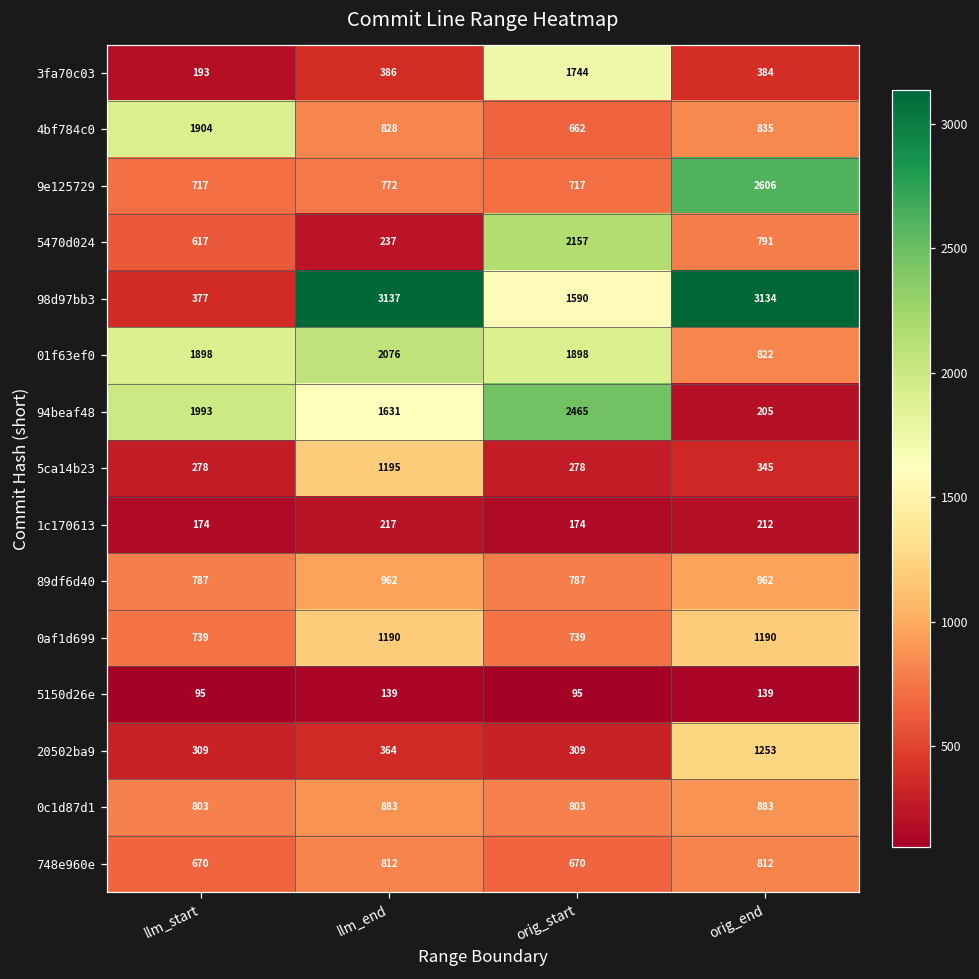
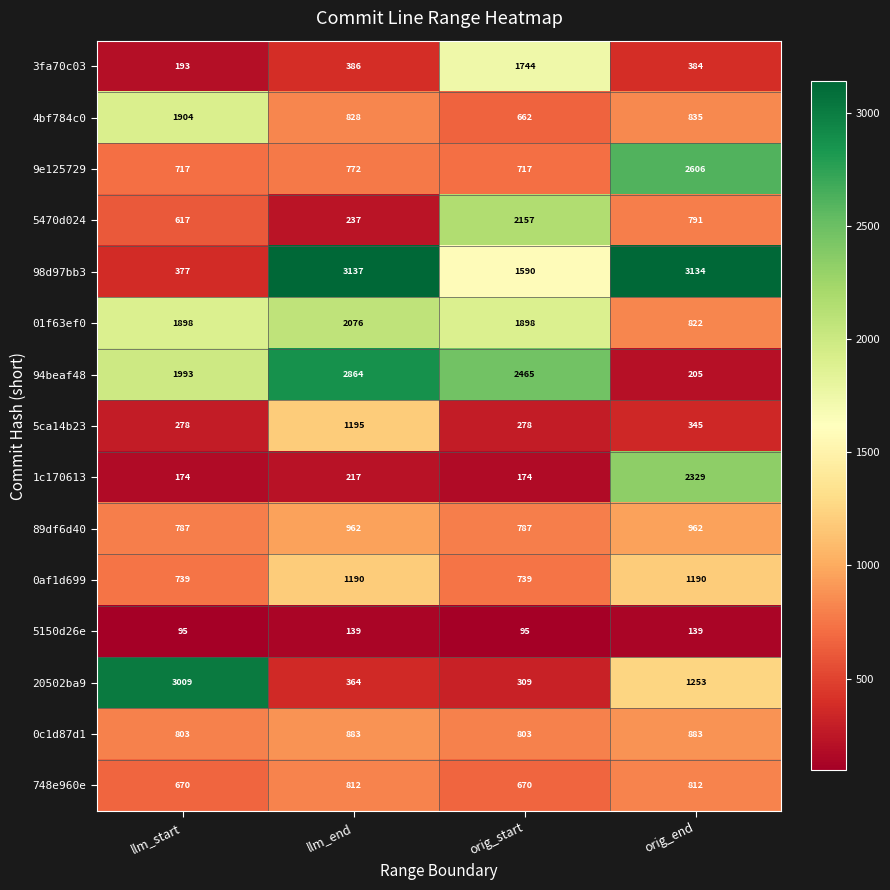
  {
    "3fa70c03": {
      "llm_start": 193,
      "llm_end": 386,
      "orig_start": 1744,
      "orig_end": 384
    },
    "4bf784c0": {
      "llm_start": 1904,
      "llm_end": 828,
      "orig_start": 662,
      "orig_end": 835
    },
    "9e125729": {
      "llm_start": 717,
      "llm_end": 772,
      "orig_start": 717,
      "orig_end": 2606
    },
    "5470d024": {
      "llm_start": 617,
      "llm_end": 237,
      "orig_start": 2157,
      "orig_end": 791
    },
    "98d97bb3": {
      "llm_start": 377,
      "llm_end": 3137,
      "orig_start": 1590,
      "orig_end": 3134
    },
    "01f63ef0": {
      "llm_start": 1898,
      "llm_end": 2076,
      "orig_start": 1898,
      "orig_end": 822
    },
    "94beaf48": {
      "llm_start": 1993,
-     "llm_end": 1631,
+     "llm_end": 2864,
      "orig_start": 2465,
      "orig_end": 205
    },
    "5ca14b23": {
      "llm_start": 278,
      "llm_end": 1195,
      "orig_start": 278,
      "orig_end": 345
    },
    "1c170613": {
      "llm_start": 174,
      "llm_end": 217,
      "orig_start": 174,
-     "orig_end": 212
+     "orig_end": 2329
    },
    "89df6d40": {
      "llm_start": 787,
      "llm_end": 962,
      "orig_start": 787,
      "orig_end": 962
    },
    "0af1d699": {
      "llm_start": 739,
      "llm_end": 1190,
      "orig_start": 739,
      "orig_end": 1190
    },
    "5150d26e": {
      "llm_start": 95,
      "llm_end": 139,
      "orig_start": 95,
      "orig_end": 139
    },
    "20502ba9": {
-     "llm_start": 309,
+     "llm_start": 3009,
      "llm_end": 364,
      "orig_start": 309,
      "orig_end": 1253
    },
    "0c1d87d1": {
      "llm_start": 803,
      "llm_end": 883,
      "orig_start": 803,
      "orig_end": 883
    },
    "748e960e": {
      "llm_start": 670,
      "llm_end": 812,
      "orig_start": 670,
      "orig_end": 812
    }
  }
